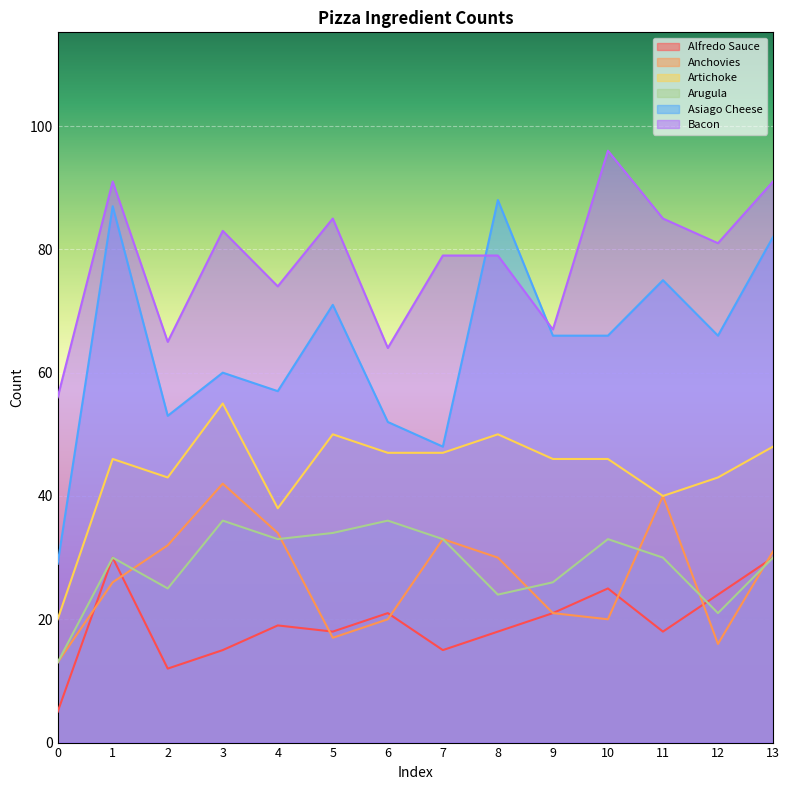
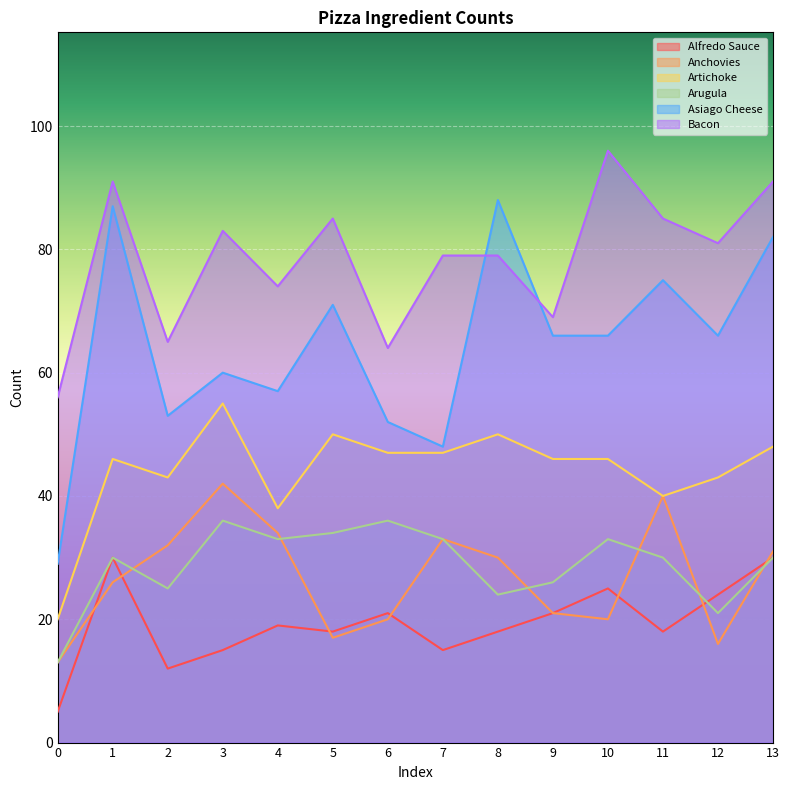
  {
    "Arugula": {
      "2": 25,
      "3": 36,
      "4": 33,
      "5": 34,
      "6": 36,
      "8": 24,
      "9": 26,
      "10": 33,
      "11": 30,
      "12": 21
    },
    "Asiago Cheese": {
      "0": 29,
      "1": 87,
      "2": 53,
      "3": 60,
      "4": 57,
      "5": 71,
      "6": 52,
      "7": 48,
      "8": 88,
      "9": 66,
      "10": 66,
      "11": 75,
      "12": 66,
      "13": 82
    },
    "Bacon": {
      "0": 56,
      "1": 91,
      "2": 65,
      "3": 83,
      "4": 74,
      "5": 85,
      "6": 64,
      "7": 79,
      "8": 79,
-     "9": 67,
+     "9": 69,
      "10": 96,
      "11": 85,
      "12": 81,
      "13": 91
    }
  }
